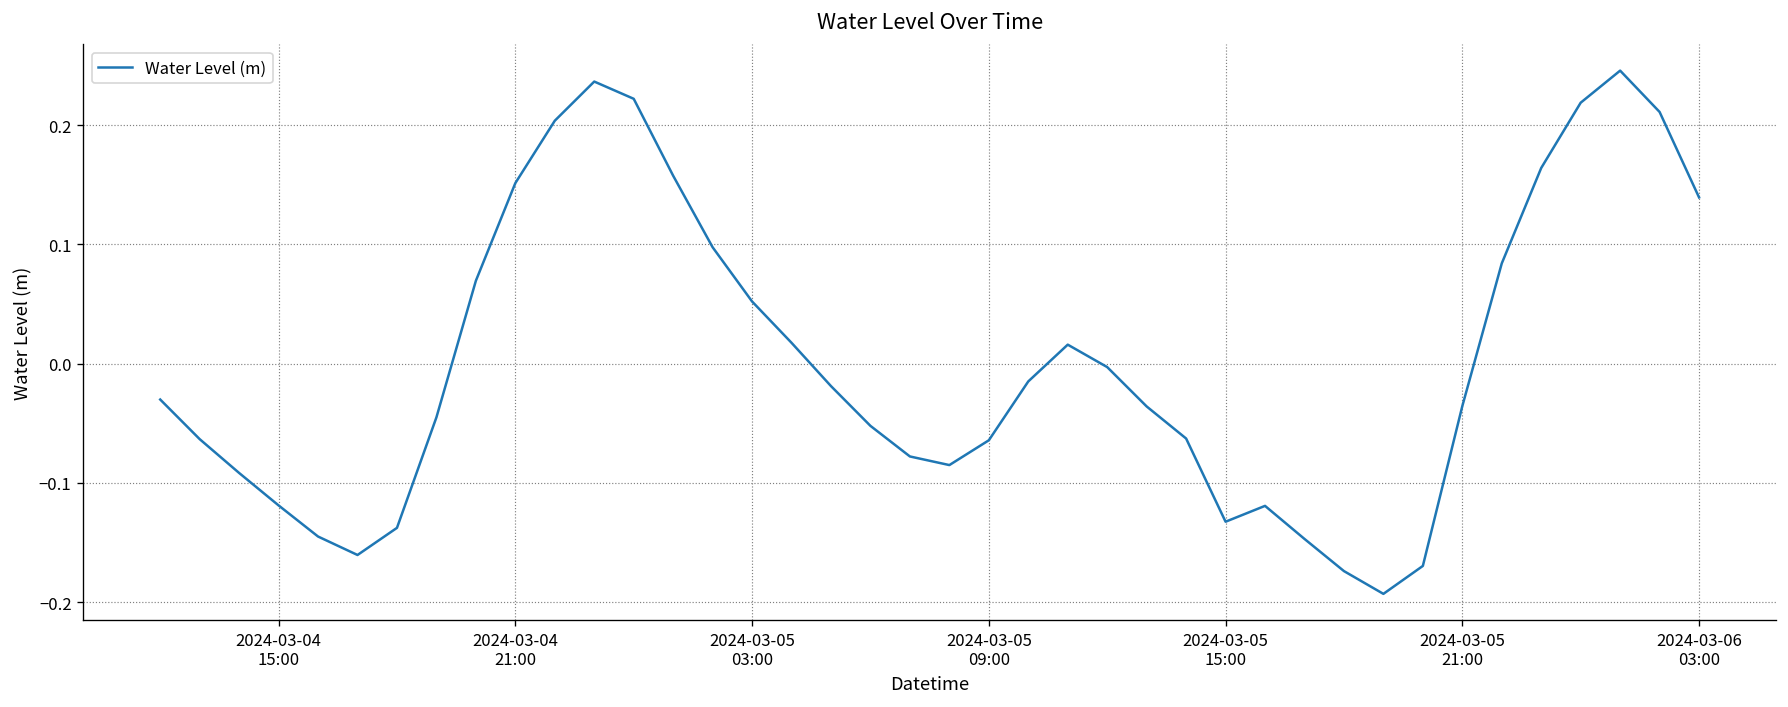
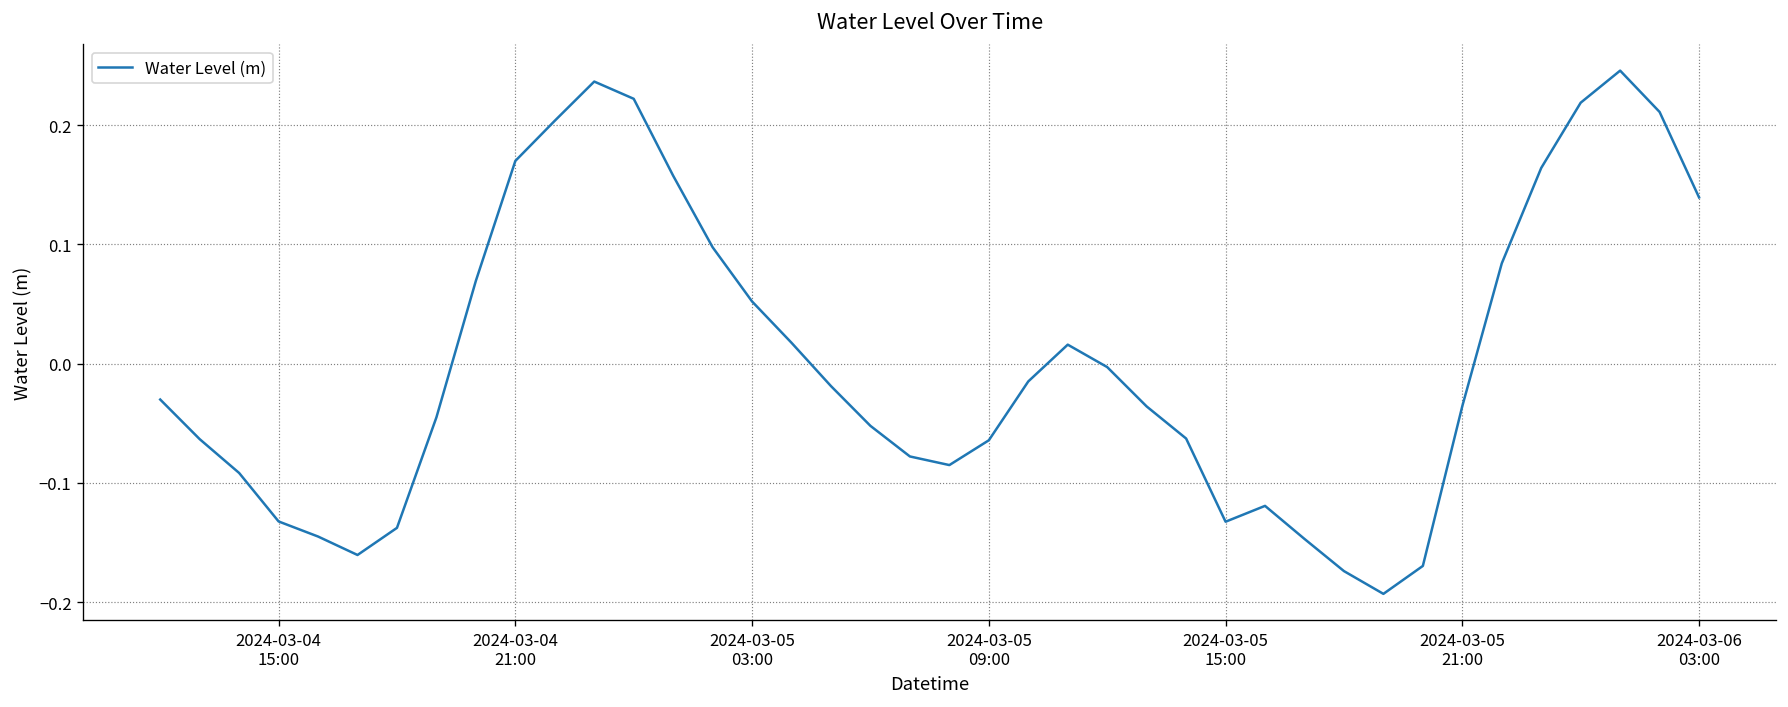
  {
-   "2024-03-04 15:00": -0.12,
-   "2024-03-04 21:00": 0.15,
+   "2024-03-04 15:00": -0.13,
+   "2024-03-04 21:00": 0.17,
    "2024-03-05 03:00": 0.05,
    "2024-03-05 09:00": -0.06,
    "2024-03-05 15:00": -0.13,
    "2024-03-05 21:00": -0.04,
    "2024-03-06 03:00": 0.14
  }
